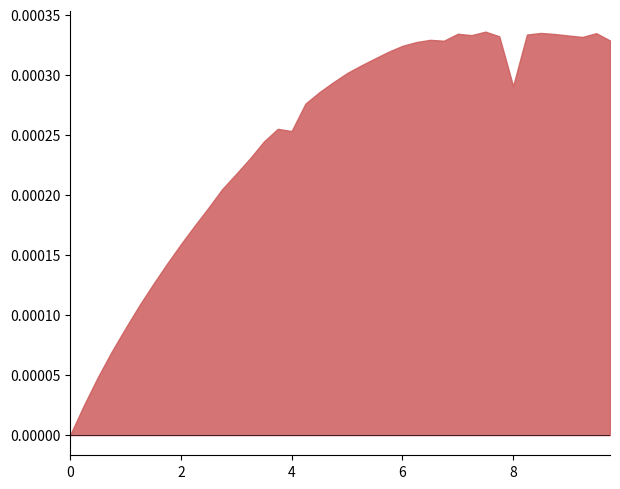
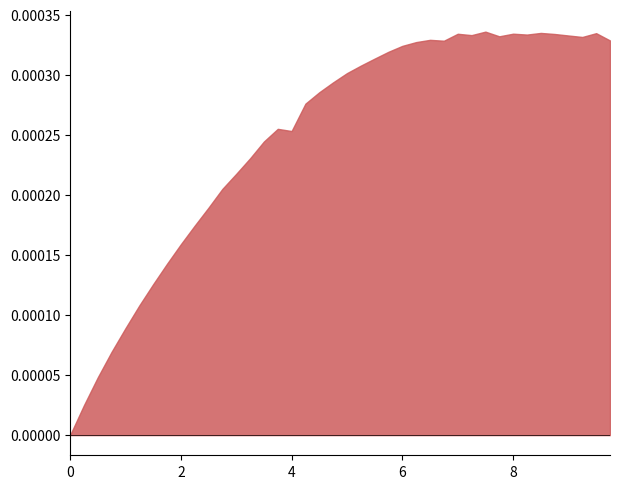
  {
    "0": 0.000000,
    "2": 0.000159,
    "4": 0.000253,
    "6": 0.000324,
-   "8": 0.000291
+   "8": 0.000334
  }
